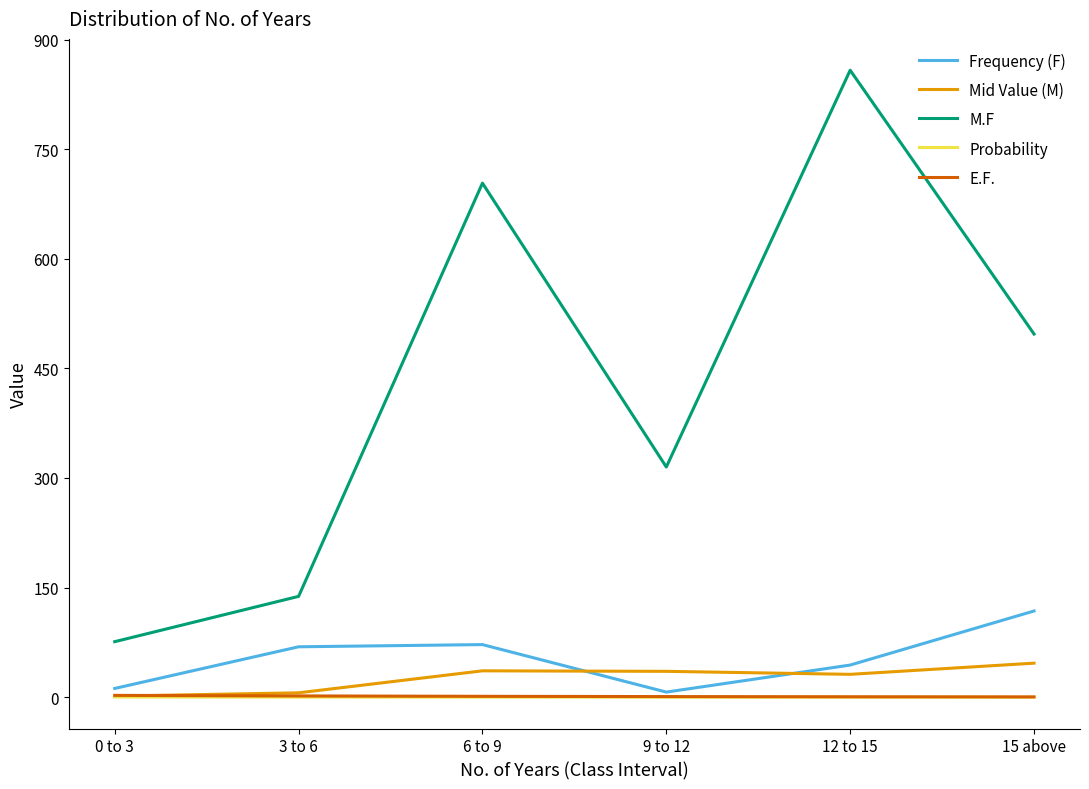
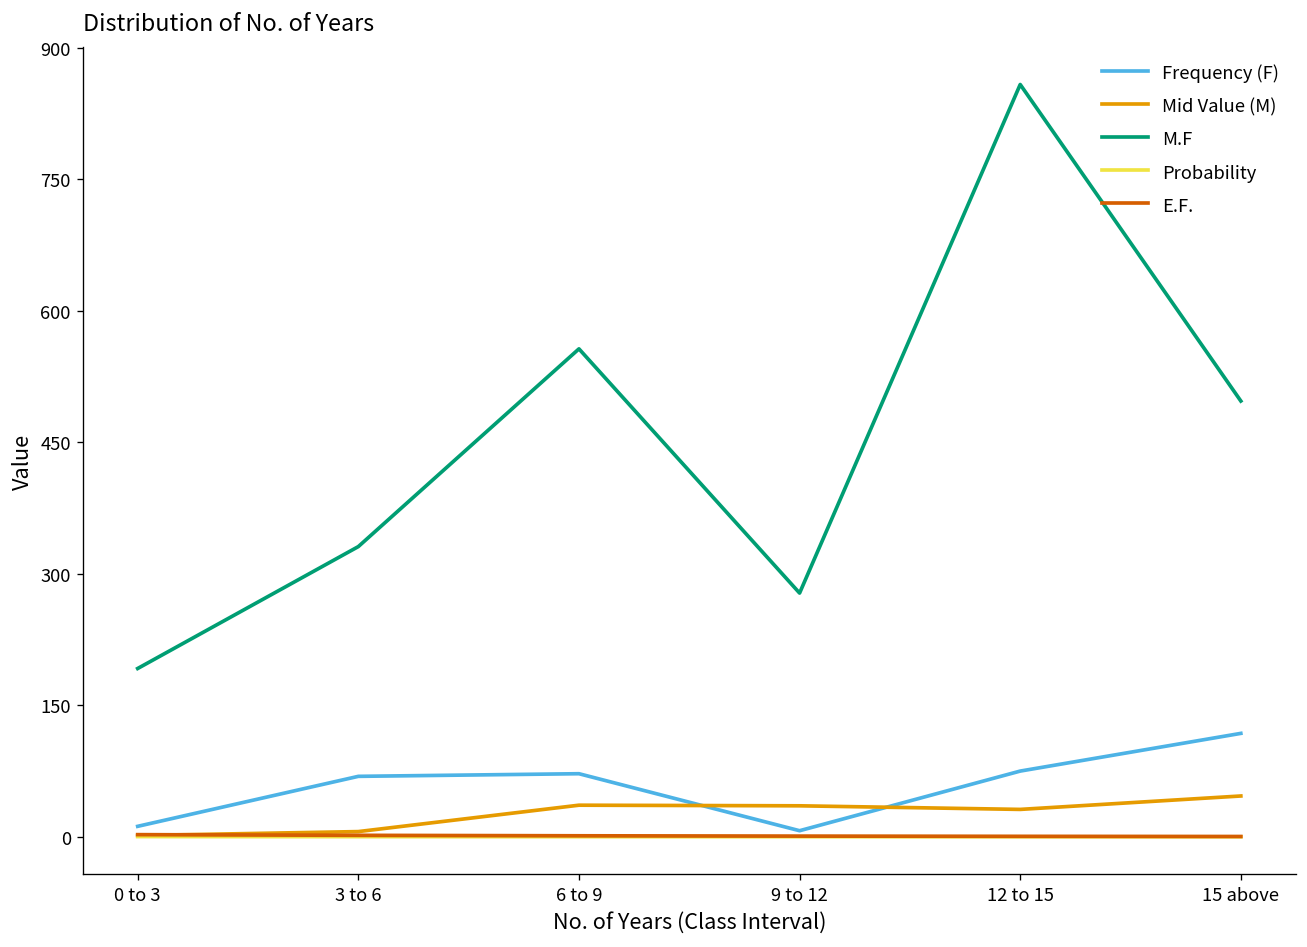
  {
    "Frequency (F)": {
      "0 to 3": 10,
      "3 to 6": 70,
      "6 to 9": 70,
      "9 to 12": 10,
-     "12 to 15": 40,
+     "12 to 15": 80,
      "15 above": 120
    },
    "Mid Value (M)": {
      "3 to 6": 10,
      "6 to 9": 40,
      "9 to 12": 40,
      "12 to 15": 30,
      "15 above": 50
    },
    "M.F": {
-     "0 to 3": 80,
-     "3 to 6": 140,
-     "6 to 9": 700,
-     "9 to 12": 320,
+     "0 to 3": 190,
+     "3 to 6": 330,
+     "6 to 9": 560,
+     "9 to 12": 280,
      "12 to 15": 860,
      "15 above": 500
    }
  }
